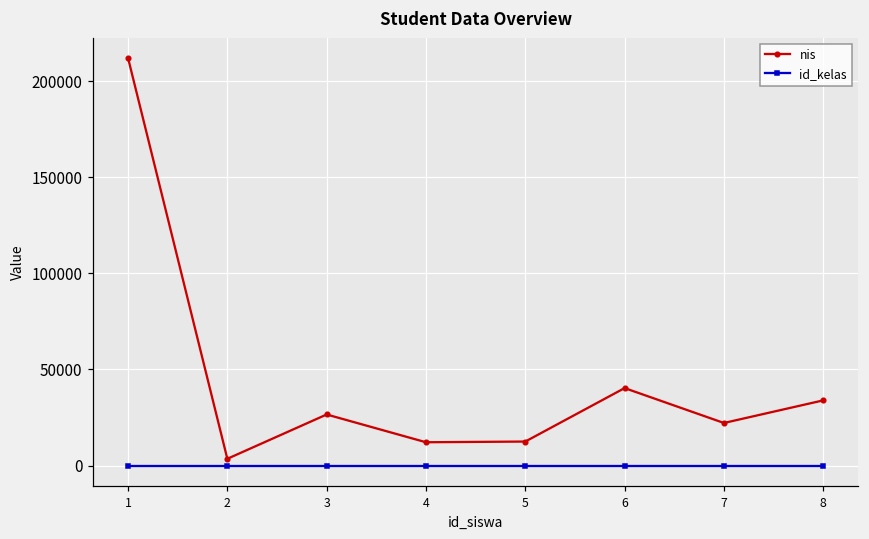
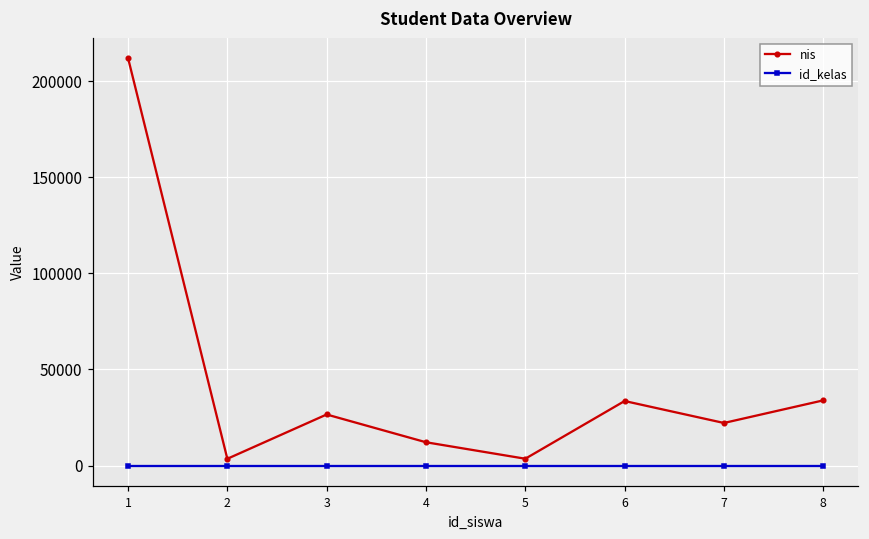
  {
    "nis": {
      "1": 212000,
      "2": 4000,
      "3": 27000,
      "4": 12000,
-     "5": 12000,
-     "6": 40000,
+     "5": 4000,
+     "6": 34000,
      "7": 22000,
      "8": 34000
    },
    "id_kelas": {
      "1": 0,
      "2": 0,
      "3": 0,
      "4": 0,
      "5": 0,
      "6": 0,
      "7": 0,
      "8": 0
    }
  }
